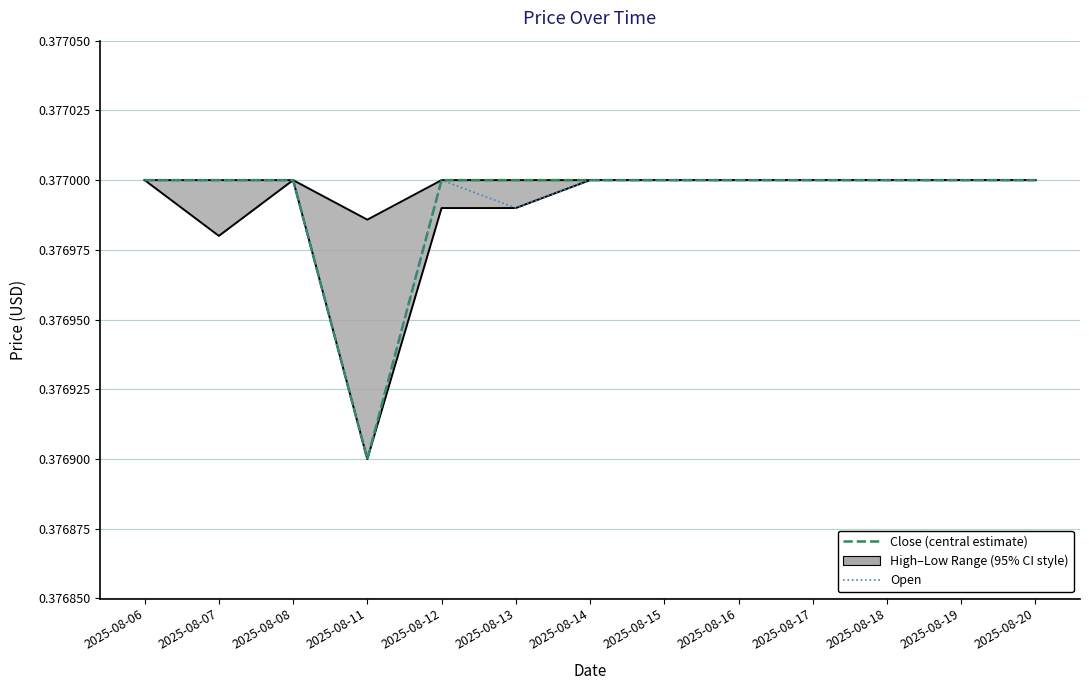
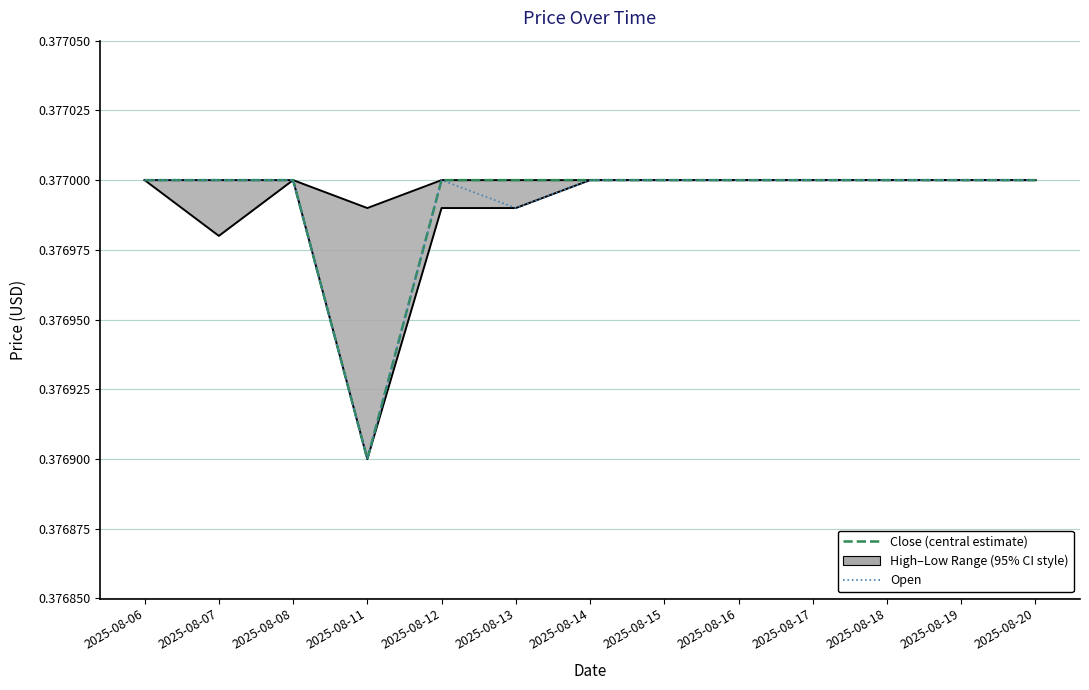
  {
    "High–Low Range (95% CI style)": {
-     "2025-08-11": 0.376986
+     "2025-08-11": 0.376990
    }
  }
